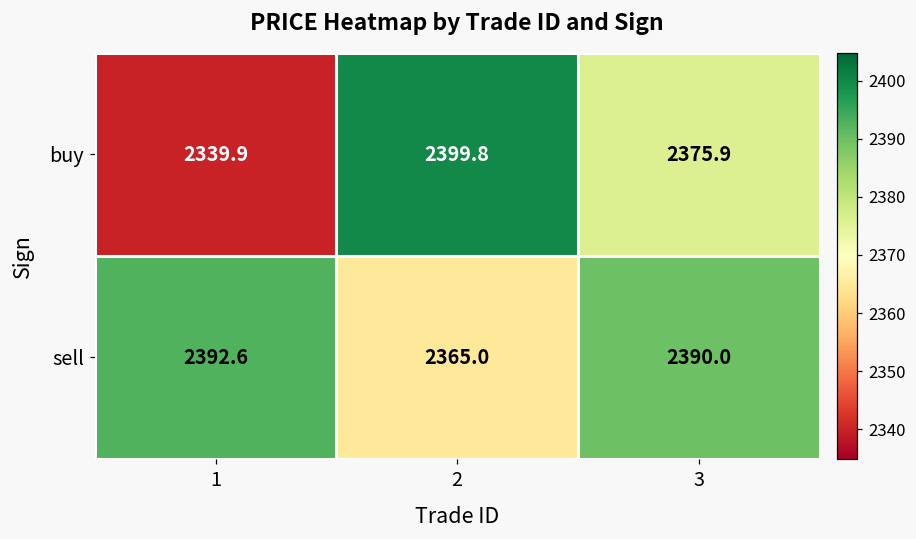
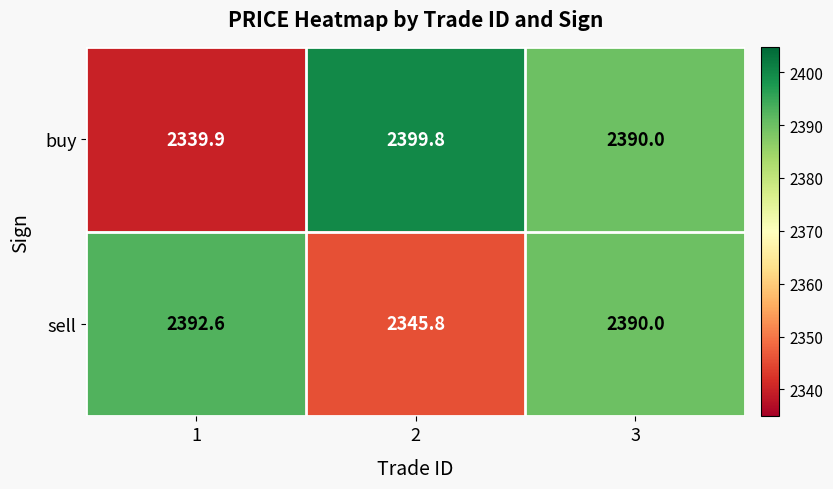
  {
    "buy": {
      "1": 2339.9,
      "2": 2399.8,
-     "3": 2375.9
+     "3": 2390.0
    },
    "sell": {
      "1": 2392.6,
-     "2": 2365.0,
+     "2": 2345.8,
      "3": 2390.0
    }
  }
